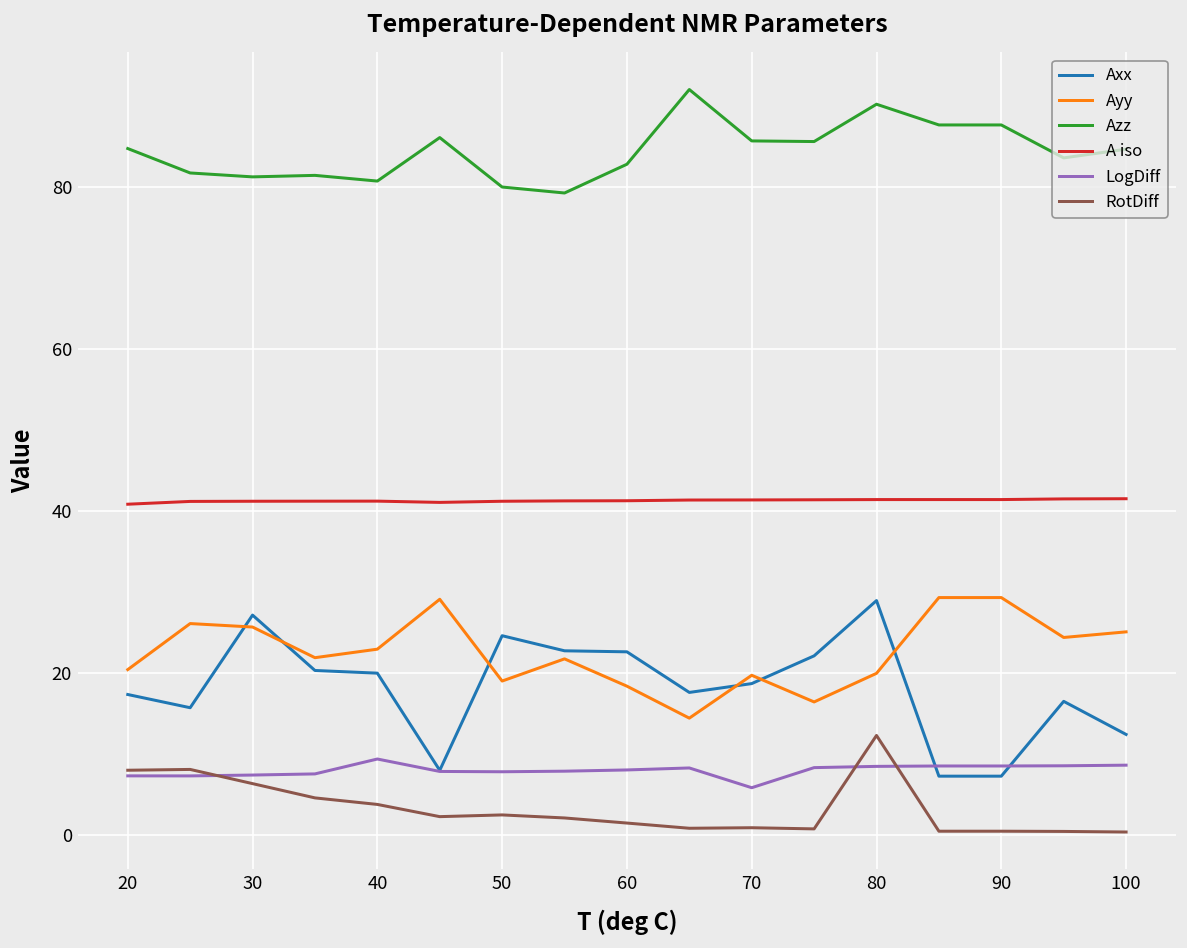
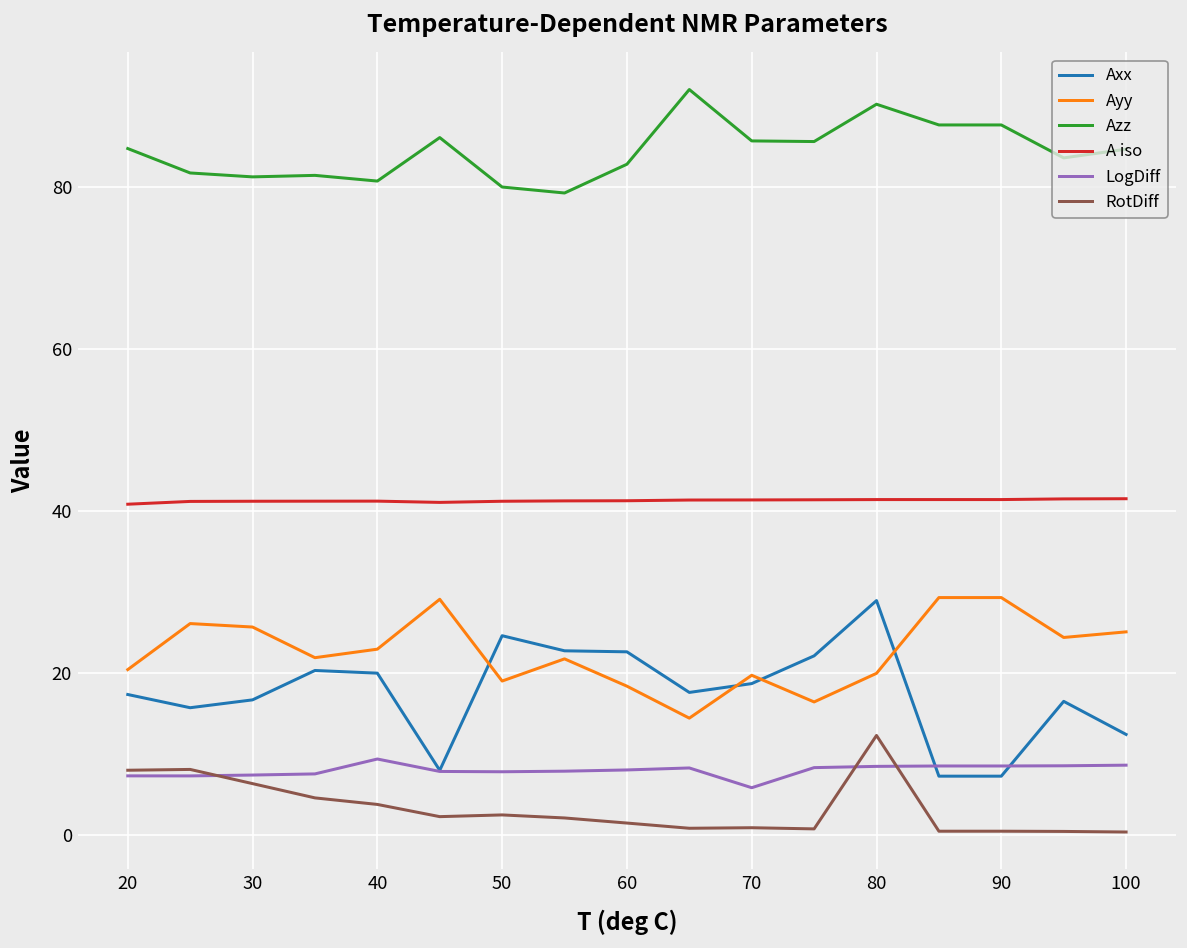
  {
    "Axx": {
      "20": 17,
-     "30": 27,
+     "30": 17,
      "40": 20,
      "50": 25,
      "60": 23,
      "70": 19,
      "80": 29,
      "90": 7,
      "100": 12
    },
    "Ayy": {
      "20": 20,
      "30": 26,
      "40": 23,
      "50": 19,
      "60": 18,
      "70": 20,
      "80": 20,
      "90": 29,
      "100": 25
    },
    "Azz": {
      "20": 85,
      "30": 81,
      "40": 81,
      "50": 80,
      "60": 83,
      "70": 86,
      "80": 90,
      "90": 88
    },
    "A iso": {
      "20": 41,
      "30": 41,
      "40": 41,
      "50": 41,
      "60": 41,
      "70": 41,
      "80": 41,
      "90": 41,
      "100": 42
    },
    "LogDiff": {
      "20": 7,
      "30": 7,
      "40": 9,
      "50": 8,
      "60": 8,
      "70": 6,
      "80": 8,
      "90": 9,
      "100": 9
    },
    "RotDiff": {
      "20": 8,
      "30": 6,
      "40": 4,
      "50": 2,
      "60": 1,
      "70": 1,
      "80": 12,
      "90": 0,
      "100": 0
    }
  }
